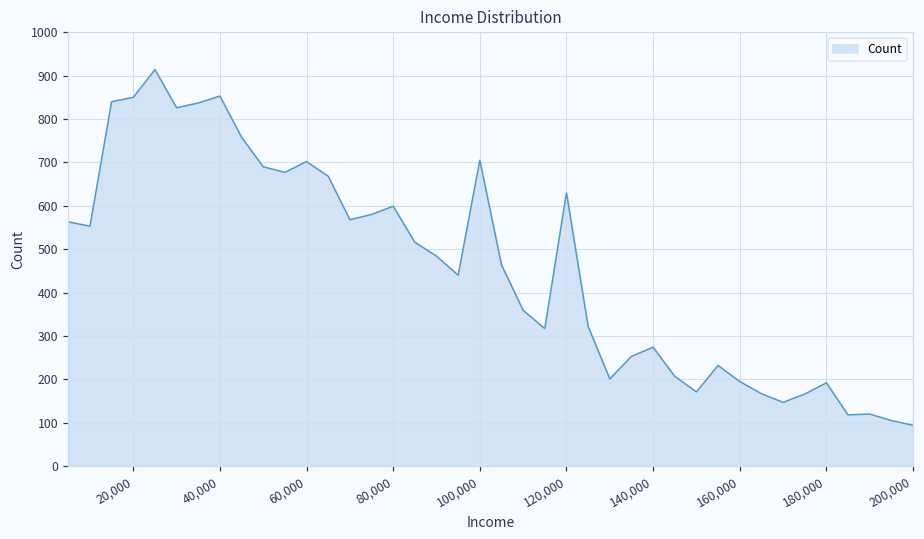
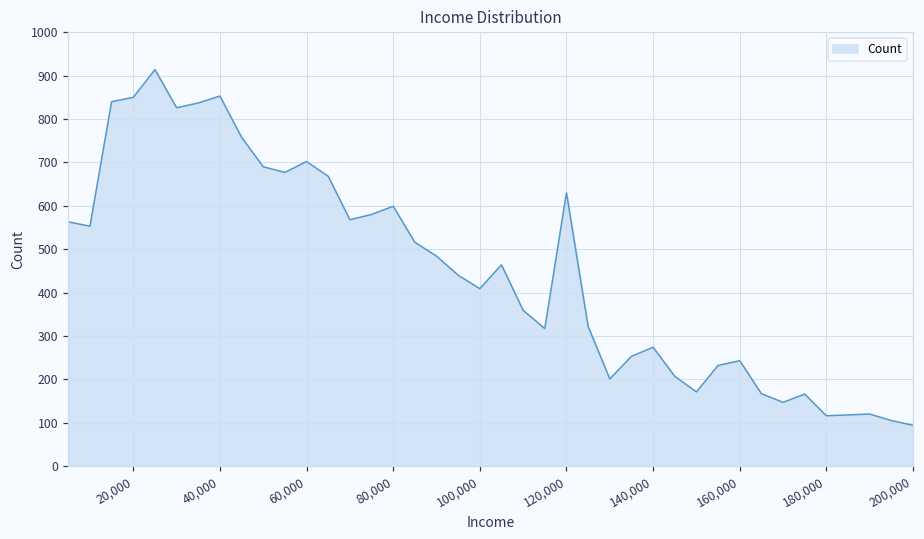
  {
    "20,000": 850,
    "40,000": 850,
    "60,000": 700,
    "80,000": 600,
-   "100,000": 710,
+   "100,000": 410,
    "120,000": 630,
    "140,000": 270,
-   "160,000": 200,
-   "180,000": 190,
+   "160,000": 240,
+   "180,000": 120,
    "200,000": 90
  }
